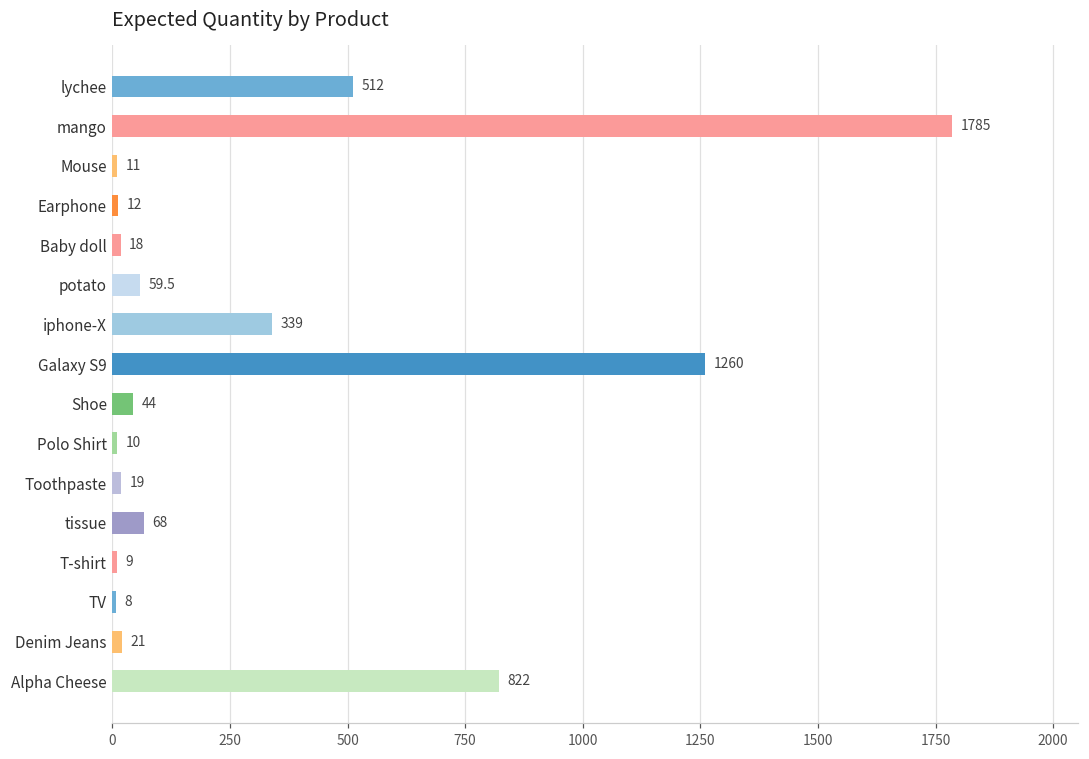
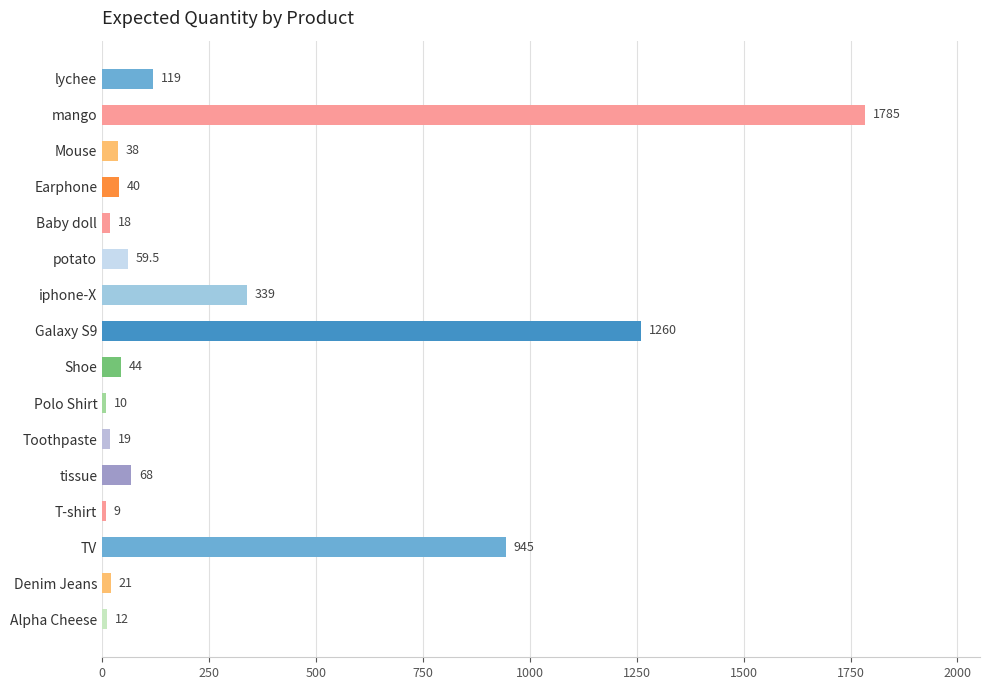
  {
-   "lychee": 512,
+   "lychee": 119,
    "mango": 1785,
-   "Mouse": 11,
-   "Earphone": 12,
+   "Mouse": 38,
+   "Earphone": 40,
    "Baby doll": 18,
    "potato": 59.5,
    "iphone-X": 339,
    "Galaxy S9": 1260,
    "Shoe": 44,
    "Polo Shirt": 10,
    "Toothpaste": 19,
    "tissue": 68,
    "T-shirt": 9,
-   "TV": 8,
+   "TV": 945,
    "Denim Jeans": 21,
-   "Alpha Cheese": 822
+   "Alpha Cheese": 12
  }
